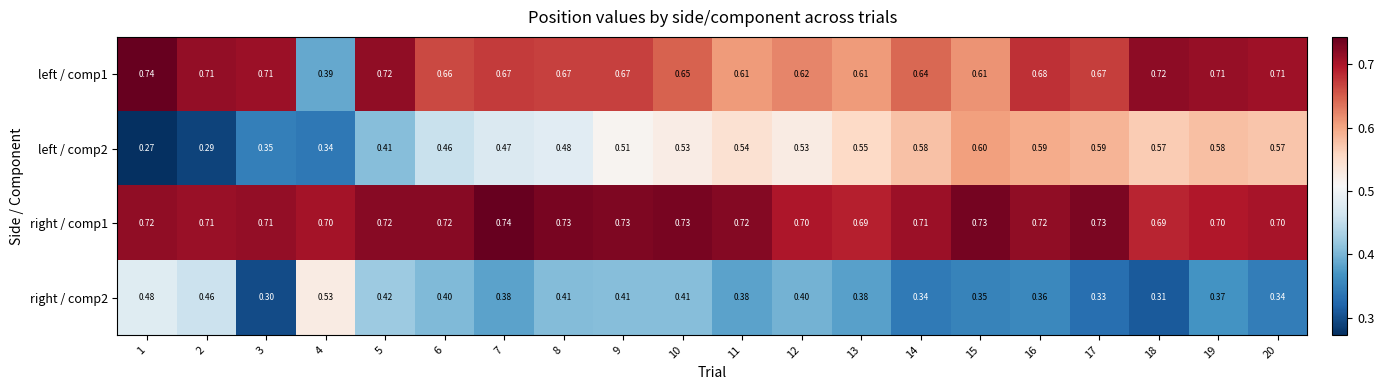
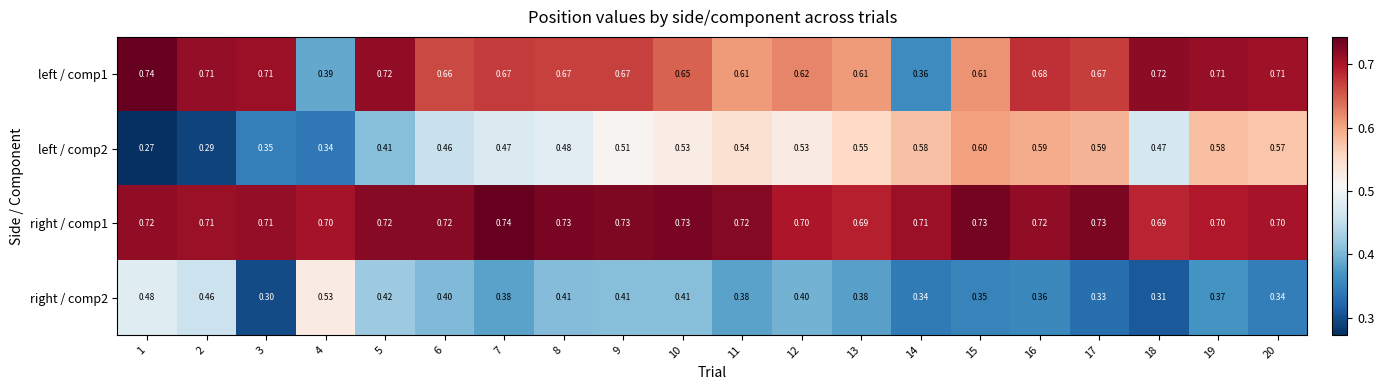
  {
    "left / comp1": {
      "1": 0.74,
      "2": 0.71,
      "3": 0.71,
      "4": 0.39,
      "5": 0.72,
      "6": 0.66,
      "7": 0.67,
      "8": 0.67,
      "9": 0.67,
      "10": 0.65,
      "11": 0.61,
      "12": 0.62,
      "13": 0.61,
-     "14": 0.64,
+     "14": 0.36,
      "15": 0.61,
      "16": 0.68,
      "17": 0.67,
      "18": 0.72,
      "19": 0.71,
      "20": 0.71
    },
    "left / comp2": {
      "1": 0.27,
      "2": 0.29,
      "3": 0.35,
      "4": 0.34,
      "5": 0.41,
      "6": 0.46,
      "7": 0.47,
      "8": 0.48,
      "9": 0.51,
      "10": 0.53,
      "11": 0.54,
      "12": 0.53,
      "13": 0.55,
      "14": 0.58,
      "15": 0.60,
      "16": 0.59,
      "17": 0.59,
-     "18": 0.57,
+     "18": 0.47,
      "19": 0.58,
      "20": 0.57
    },
    "right / comp1": {
      "1": 0.72,
      "2": 0.71,
      "3": 0.71,
      "4": 0.70,
      "5": 0.72,
      "6": 0.72,
      "7": 0.74,
      "8": 0.73,
      "9": 0.73,
      "10": 0.73,
      "11": 0.72,
      "12": 0.70,
      "13": 0.69,
      "14": 0.71,
      "15": 0.73,
      "16": 0.72,
      "17": 0.73,
      "18": 0.69,
      "19": 0.70,
      "20": 0.70
    },
    "right / comp2": {
      "1": 0.48,
      "2": 0.46,
      "3": 0.30,
      "4": 0.53,
      "5": 0.42,
      "6": 0.40,
      "7": 0.38,
      "8": 0.41,
      "9": 0.41,
      "10": 0.41,
      "11": 0.38,
      "12": 0.40,
      "13": 0.38,
      "14": 0.34,
      "15": 0.35,
      "16": 0.36,
      "17": 0.33,
      "18": 0.31,
      "19": 0.37,
      "20": 0.34
    }
  }
